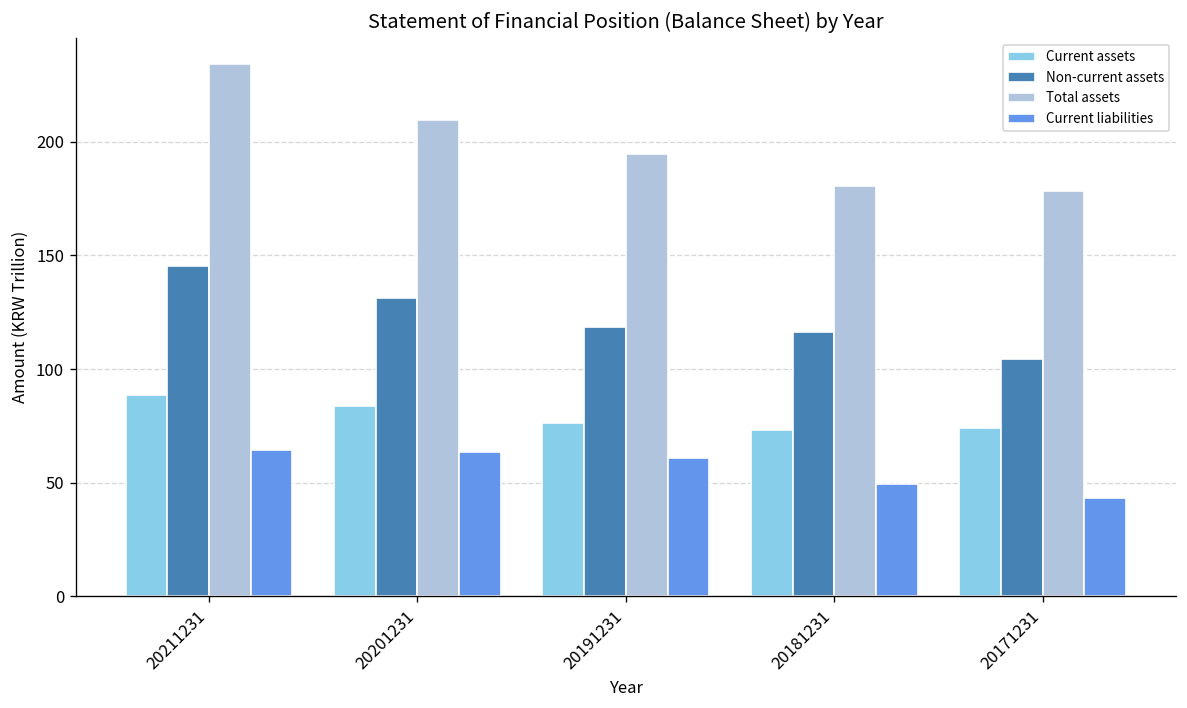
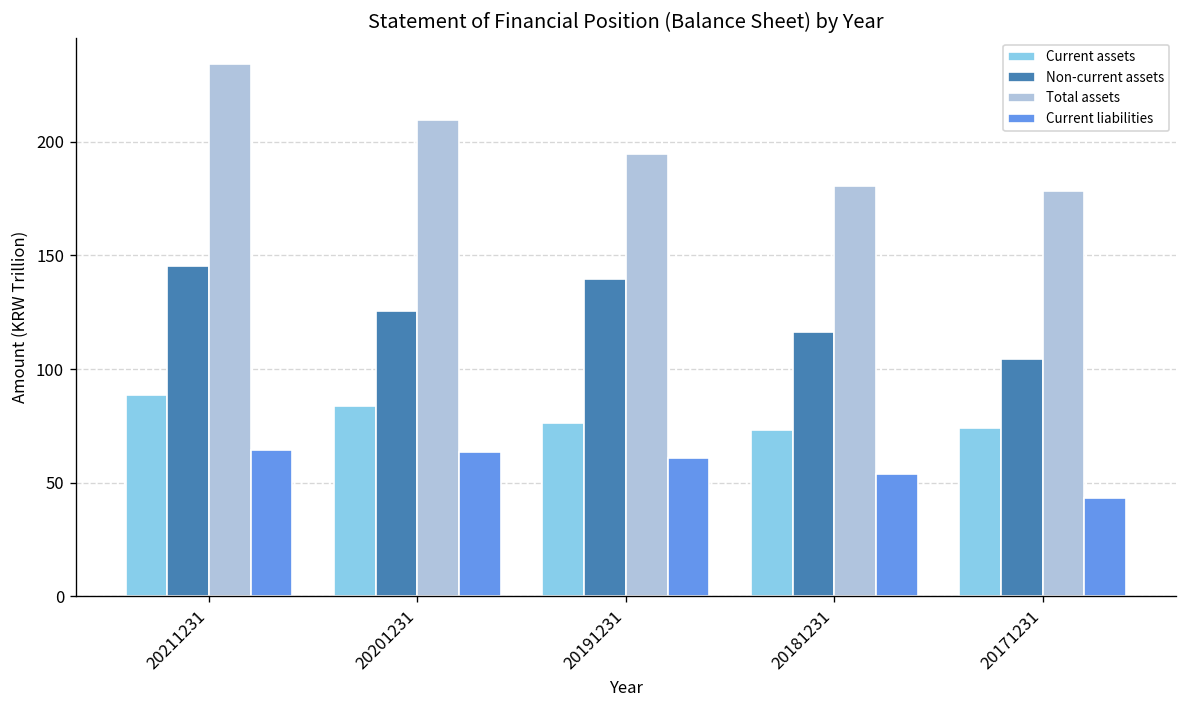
  {
    "Non-current assets": {
      "20211231": 145,
-     "20201231": 131,
-     "20191231": 118,
+     "20201231": 126,
+     "20191231": 140,
      "20181231": 116,
      "20171231": 104
    },
    "Current liabilities": {
      "20211231": 64,
      "20201231": 64,
      "20191231": 61,
-     "20181231": 49,
+     "20181231": 54,
      "20171231": 43
    }
  }
